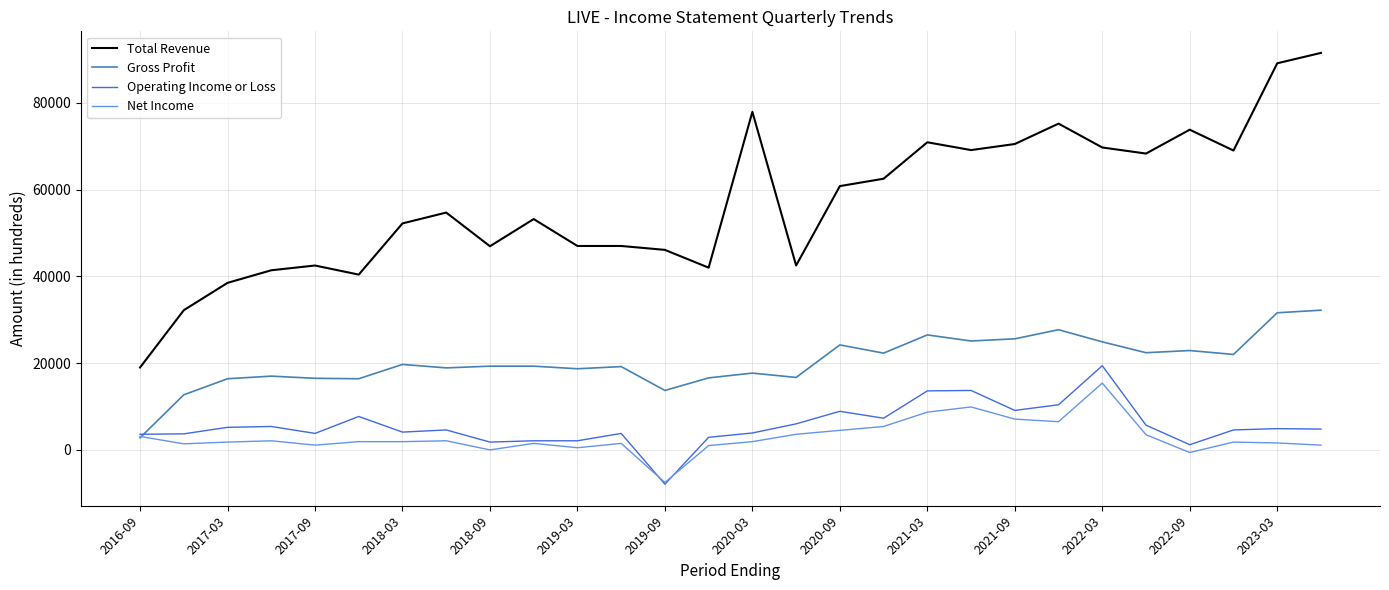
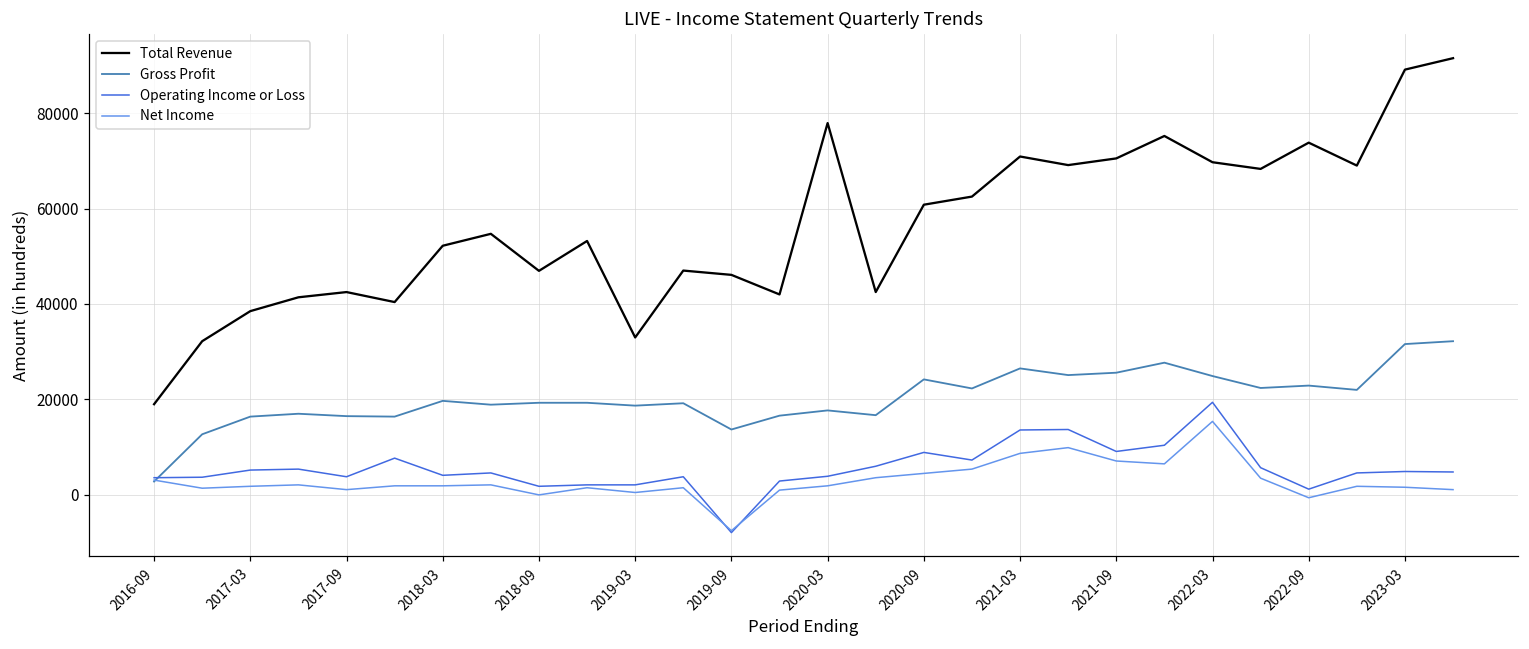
  {
    "Total Revenue": {
      "2016-09": 19000,
      "2017-03": 39000,
      "2017-09": 42000,
      "2018-03": 52000,
      "2018-09": 47000,
-     "2019-03": 47000,
+     "2019-03": 33000,
      "2019-09": 46000,
      "2020-03": 78000,
      "2020-09": 61000,
      "2021-03": 71000,
      "2021-09": 71000,
      "2022-03": 70000,
      "2022-09": 74000,
      "2023-03": 89000
    }
  }
